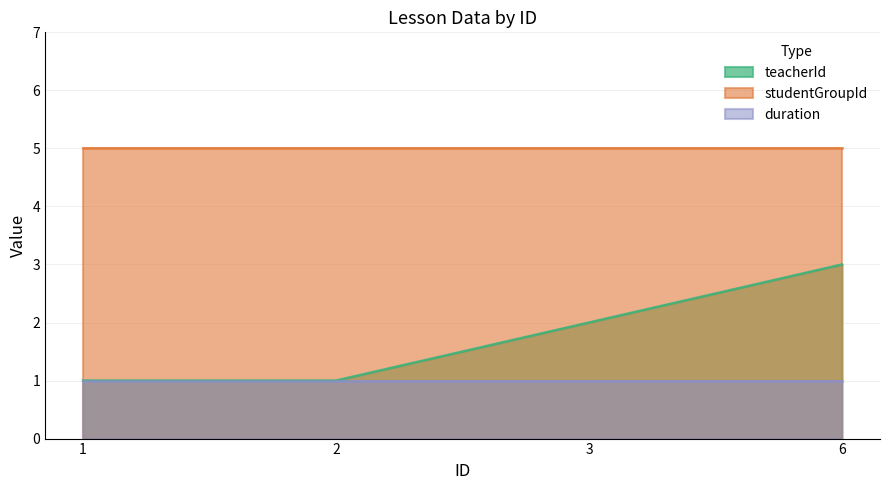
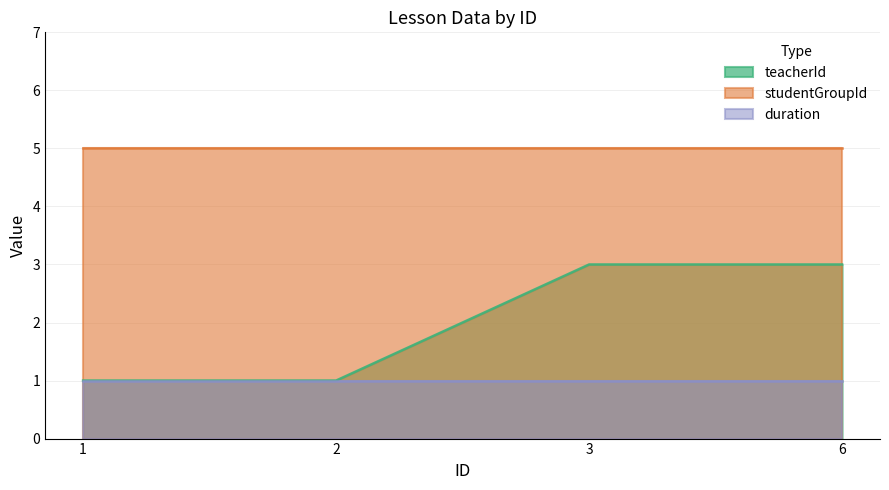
  {
    "teacherId": {
-     "3": 2,
+     "3": 3,
      "6": 3
    },
    "studentGroupId": {
      "1": 5,
      "2": 5,
      "3": 5,
      "6": 5
    },
    "duration": {
      "3": 1,
      "6": 1
    }
  }
